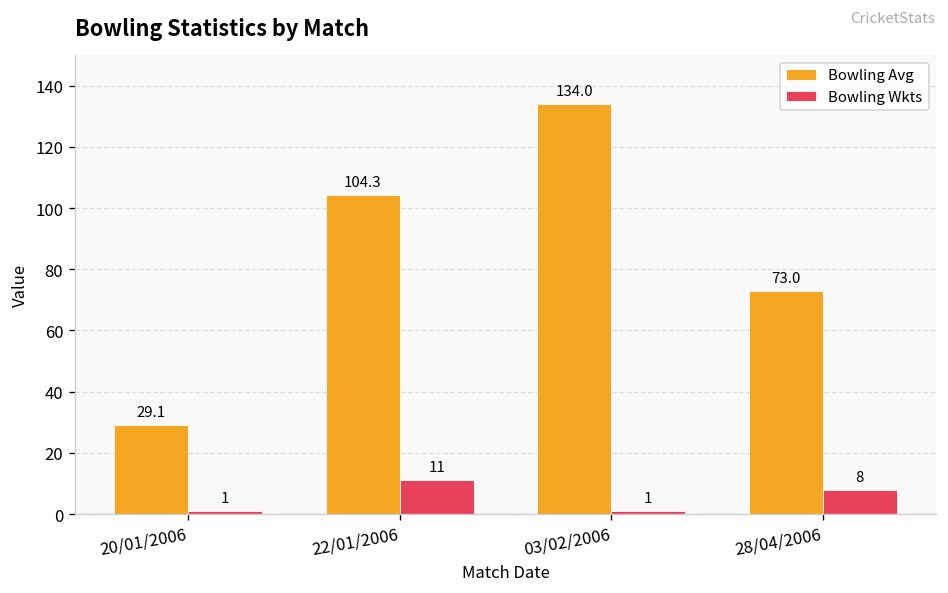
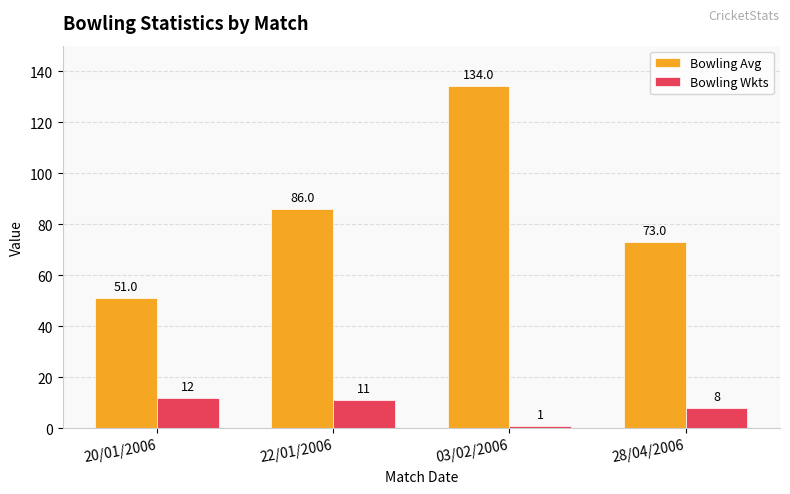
  {
    "Bowling Avg": {
-     "20/01/2006": 29.1,
-     "22/01/2006": 104.3,
+     "20/01/2006": 51.0,
+     "22/01/2006": 86.0,
      "03/02/2006": 134.0,
      "28/04/2006": 73.0
    },
    "Bowling Wkts": {
-     "20/01/2006": 1,
+     "20/01/2006": 12,
      "22/01/2006": 11,
      "03/02/2006": 1,
      "28/04/2006": 8
    }
  }
